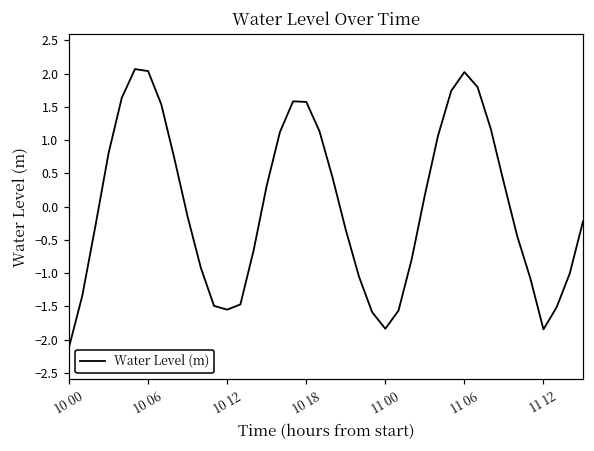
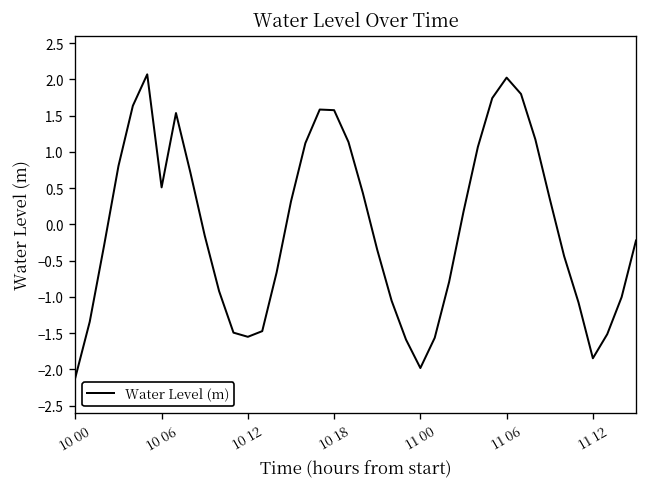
  {
    "10 00": -2.1,
-   "10 06": 2.0,
+   "10 06": 0.5,
    "10 12": -1.5,
    "10 18": 1.6,
-   "11 00": -1.8,
+   "11 00": -2.0,
    "11 06": 2.0,
    "11 12": -1.8
  }
